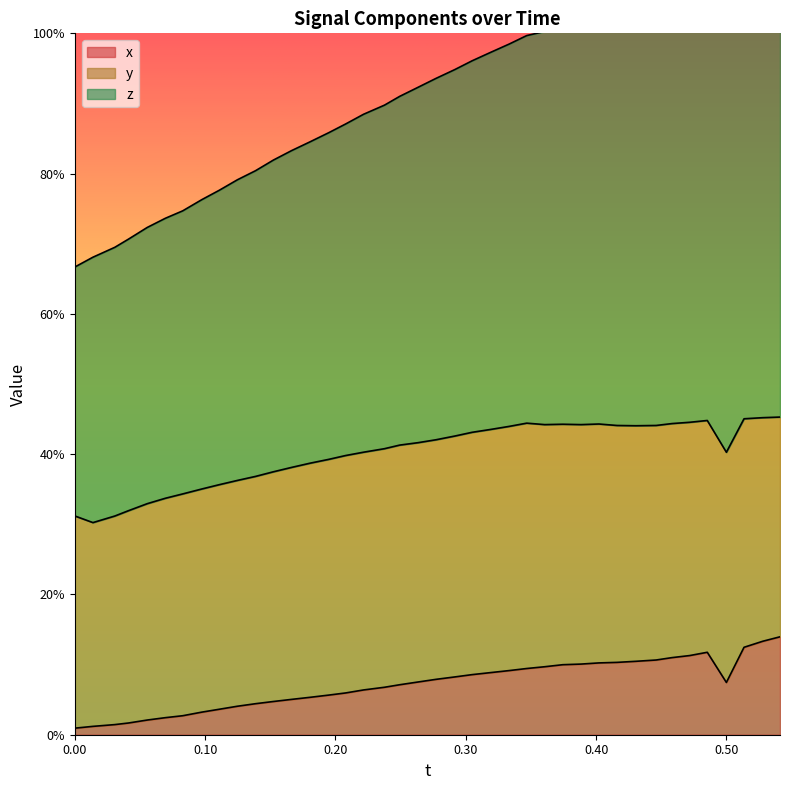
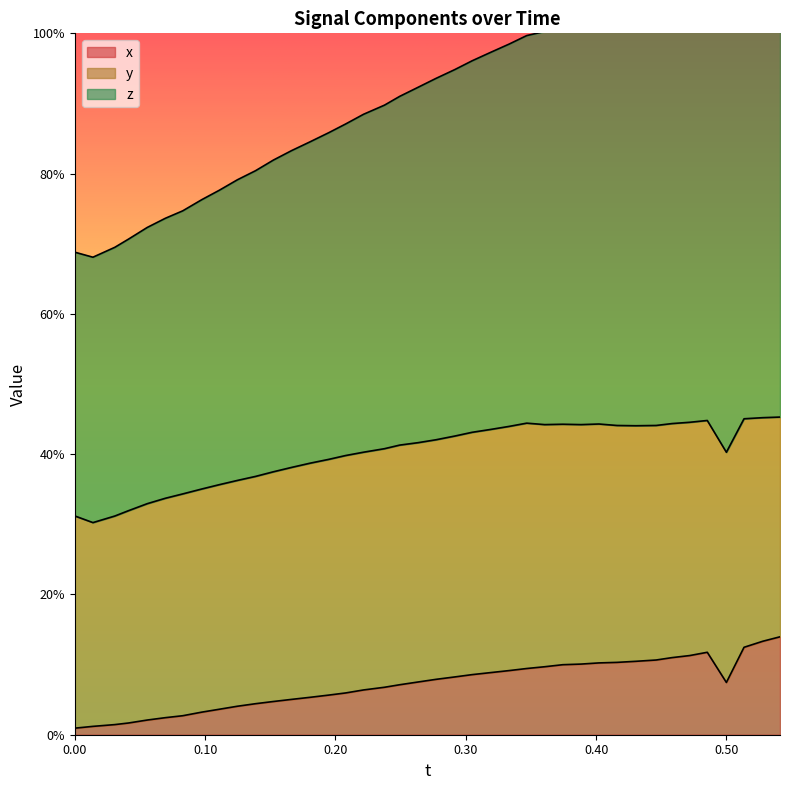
  {
    "x": {
      "0.00": "1%",
      "0.50": "7%"
    },
    "y": {
      "0.00": "30%",
      "0.50": "33%"
    },
    "z": {
-     "0.00": "35%"
+     "0.00": "38%"
    }
  }
